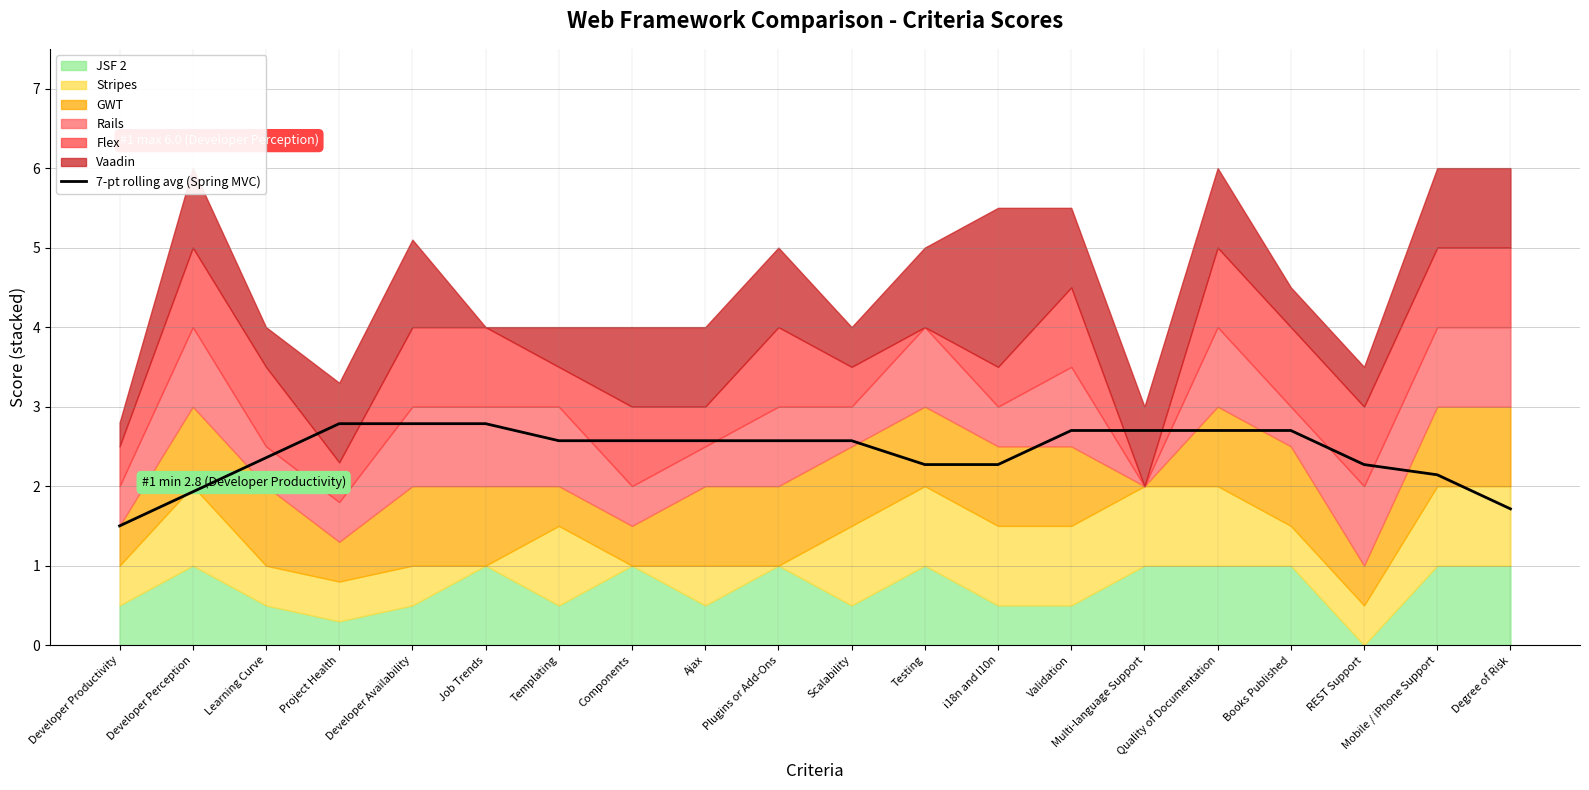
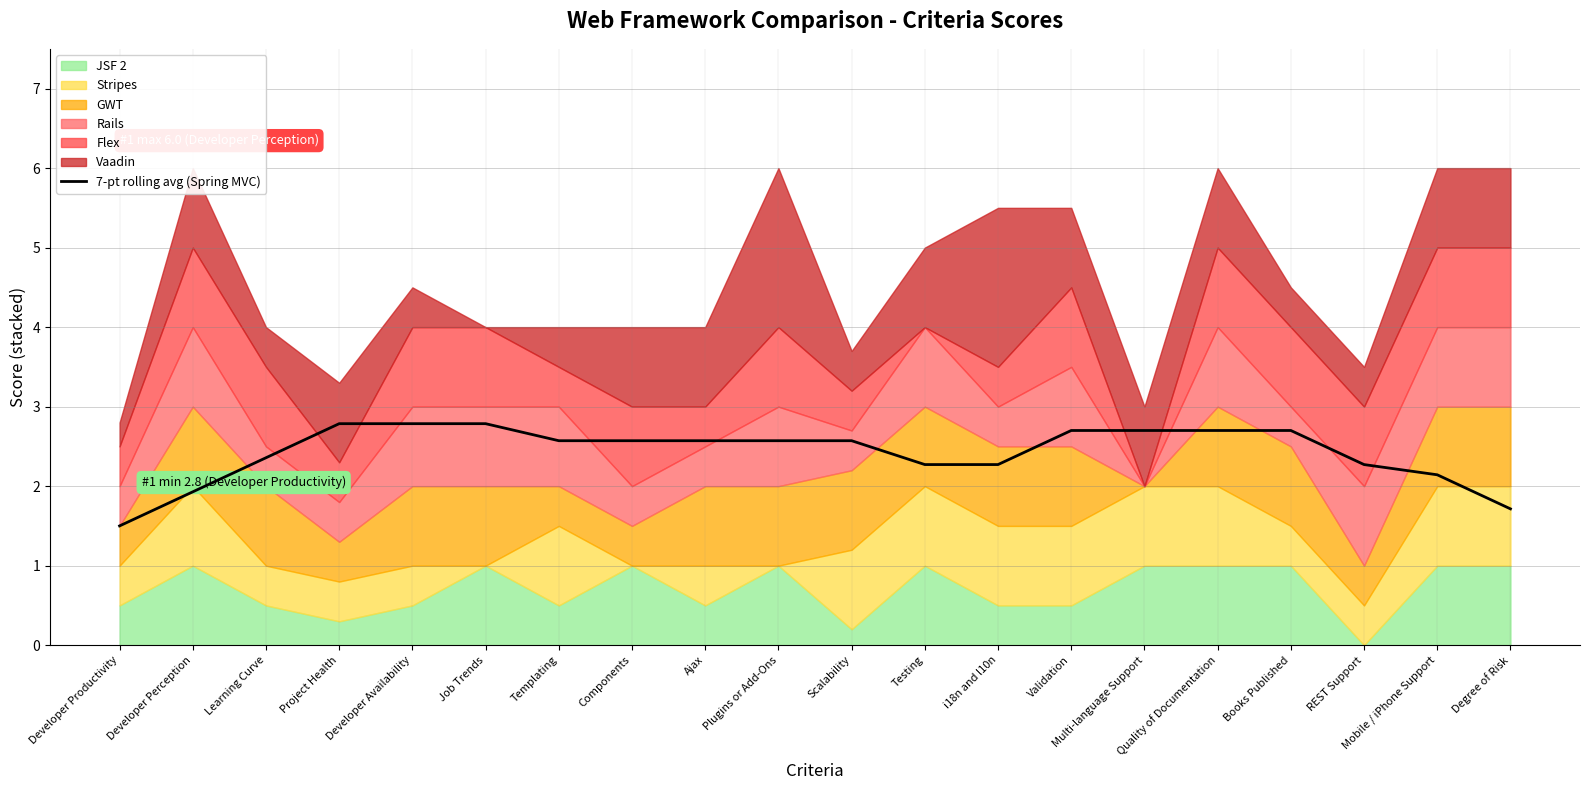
  {
    "JSF 2": {
      "Developer Productivity": 0.5,
      "Developer Perception": 1.0,
      "Learning Curve": 0.5,
      "Project Health": 0.3,
      "Developer Availability": 0.5,
      "Templating": 0.5,
      "Ajax": 0.5,
-     "Scalability": 0.5,
+     "Scalability": 0.2,
      "Testing": 1.0,
      "i18n and l10n": 0.5,
      "Validation": 0.5,
      "Multi-language Support": 1.0,
      "Quality of Documentation": 1.0,
      "Books Published": 1.0,
      "REST Support": 0.0,
      "Mobile / iPhone Support": 1.0,
      "Degree of Risk": 1.0
    },
    "7-pt rolling avg (Spring MVC)": {
      "Learning Curve": 2.4,
      "Project Health": 2.8,
      "Developer Availability": 2.8,
      "Job Trends": 2.8,
      "Templating": 2.6,
      "Components": 2.6,
      "Ajax": 2.6,
      "Plugins or Add-Ons": 2.6,
      "Scalability": 2.6,
      "Testing": 2.3,
      "i18n and l10n": 2.3,
      "Validation": 2.7,
      "Multi-language Support": 2.7,
      "Quality of Documentation": 2.7,
      "Books Published": 2.7,
      "REST Support": 2.3,
      "Mobile / iPhone Support": 2.1,
      "Degree of Risk": 1.7
    },
    "Stripes": {
      "Developer Productivity": 0.5,
      "Learning Curve": 0.5,
      "Project Health": 0.5,
      "Developer Availability": 0.5,
      "Templating": 1.0,
      "Ajax": 0.5,
      "Scalability": 1.0,
      "Testing": 1.0,
      "i18n and l10n": 1.0,
      "Validation": 1.0,
      "Quality of Documentation": 1.0,
      "Books Published": 0.5,
      "REST Support": 0.5,
      "Mobile / iPhone Support": 1.0,
      "Degree of Risk": 1.0
    },
    "GWT": {
      "Developer Perception": 1.0,
      "Project Health": 0.5,
      "Developer Availability": 1.0,
      "Job Trends": 1.0,
      "Templating": 0.5,
      "Components": 0.5,
      "Ajax": 1.0,
      "Plugins or Add-Ons": 1.0,
      "Scalability": 1.0,
      "Testing": 1.0,
      "i18n and l10n": 1.0,
      "Validation": 1.0,
      "Quality of Documentation": 1.0,
      "Books Published": 1.0,
      "REST Support": 0.5,
      "Mobile / iPhone Support": 1.0,
      "Degree of Risk": 1.0
    },
    "Vaadin": {
      "Developer Productivity": 0.3,
      "Learning Curve": 0.5,
      "Project Health": 1.0,
-     "Developer Availability": 1.1,
+     "Developer Availability": 0.5,
      "Templating": 0.5,
      "Components": 1.0,
      "Ajax": 1.0,
-     "Plugins or Add-Ons": 1,
+     "Plugins or Add-Ons": 2,
      "Scalability": 0.5,
      "Testing": 1.0,
      "i18n and l10n": 2.0,
      "Validation": 1.0,
      "Multi-language Support": 1.0,
      "Quality of Documentation": 1.0,
      "Books Published": 0.5,
      "REST Support": 0.5,
      "Mobile / iPhone Support": 1.0,
      "Degree of Risk": 1.0
    }
  }
